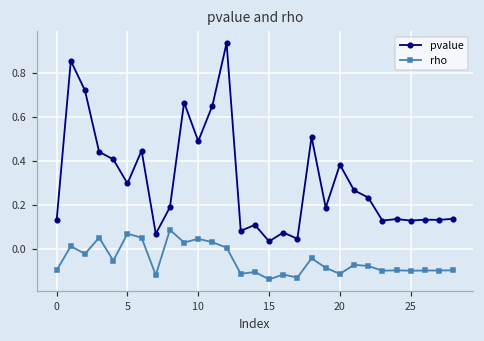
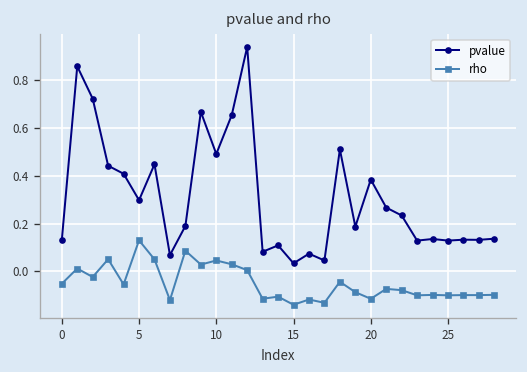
  {
    "pvalue": {
      "0": 0.13,
      "5": 0.30,
      "10": 0.49,
      "15": 0.03,
      "20": 0.38,
      "25": 0.13
    },
    "rho": {
-     "0": -0.10,
-     "5": 0.07,
+     "0": -0.05,
+     "5": 0.13,
      "10": 0.05,
      "15": -0.14,
      "20": -0.11,
      "25": -0.10
    }
  }
